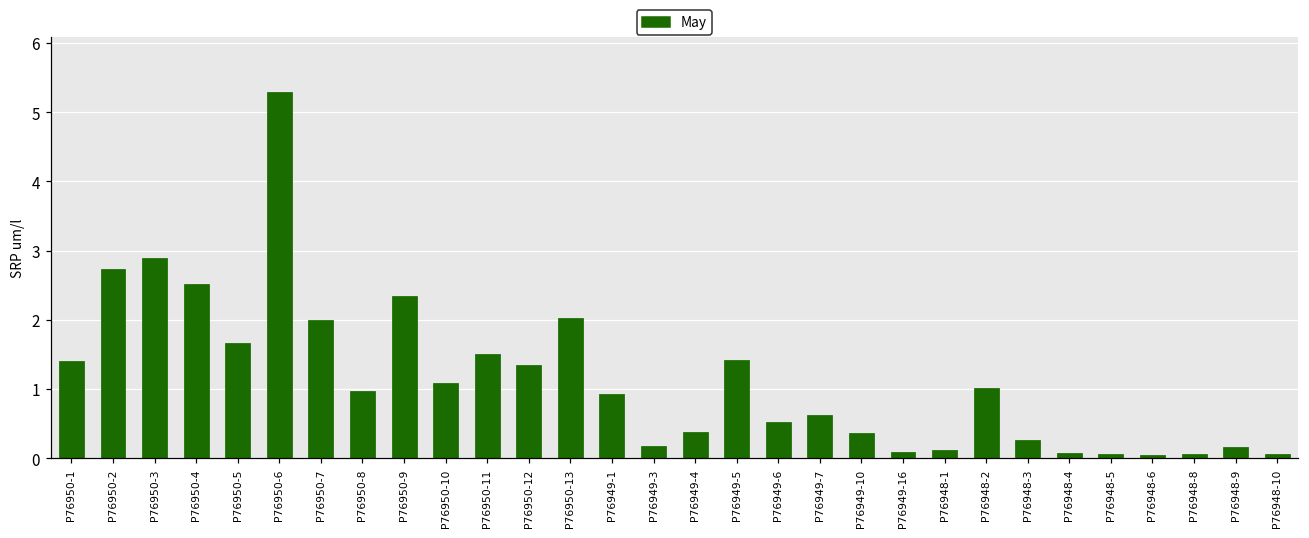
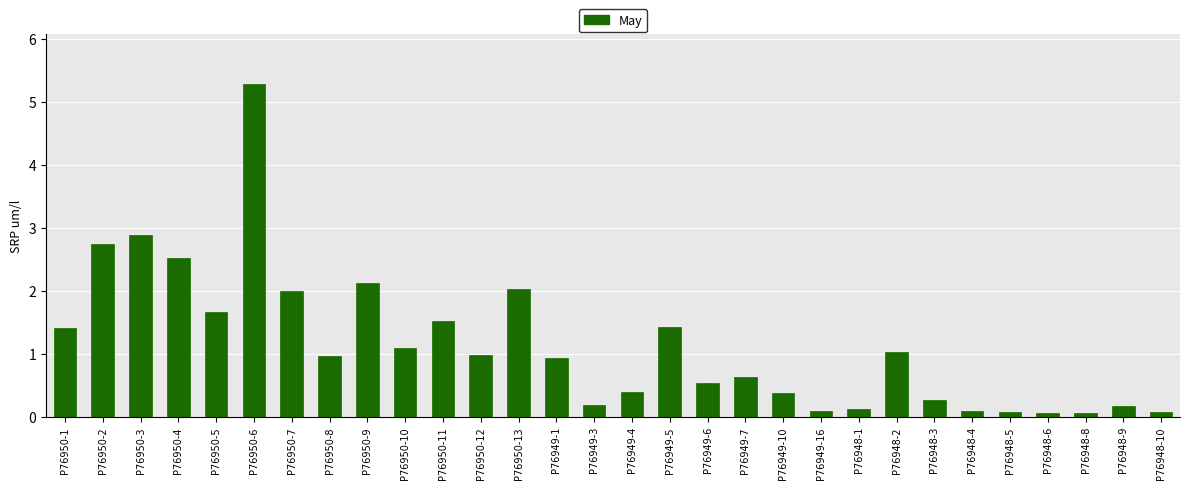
  {
    "P76950-1": 1.4,
    "P76950-2": 2.7,
    "P76950-3": 2.9,
    "P76950-4": 2.5,
    "P76950-5": 1.7,
    "P76950-6": 5.3,
    "P76950-7": 2.0,
    "P76950-8": 1.0,
-   "P76950-9": 2.3,
+   "P76950-9": 2.1,
    "P76950-10": 1.1,
    "P76950-11": 1.5,
-   "P76950-12": 1.3,
+   "P76950-12": 1.0,
    "P76950-13": 2.0,
    "P76949-1": 0.9,
    "P76949-3": 0.2,
    "P76949-4": 0.4,
    "P76949-5": 1.4,
    "P76949-6": 0.5,
    "P76949-7": 0.6,
    "P76949-10": 0.4,
    "P76949-16": 0.1,
    "P76948-1": 0.1,
    "P76948-2": 1.0,
    "P76948-3": 0.3,
    "P76948-4": 0.1,
    "P76948-5": 0.1,
    "P76948-6": 0.1,
    "P76948-8": 0.1,
    "P76948-9": 0.2,
    "P76948-10": 0.1
  }
